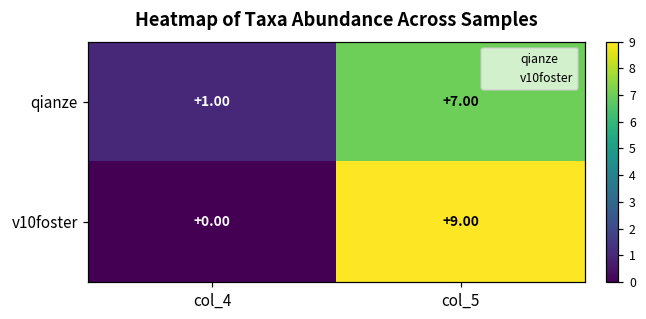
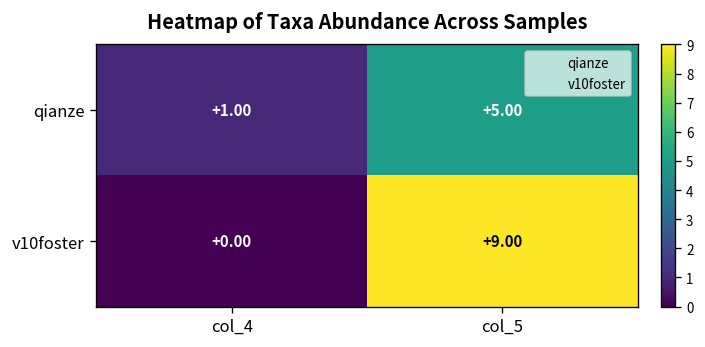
  {
    "qianze": {
      "col_4": "+1.00",
-     "col_5": "+7.00"
+     "col_5": "+5.00"
    },
    "v10foster": {
      "col_4": "+0.00",
      "col_5": "+9.00"
    }
  }
